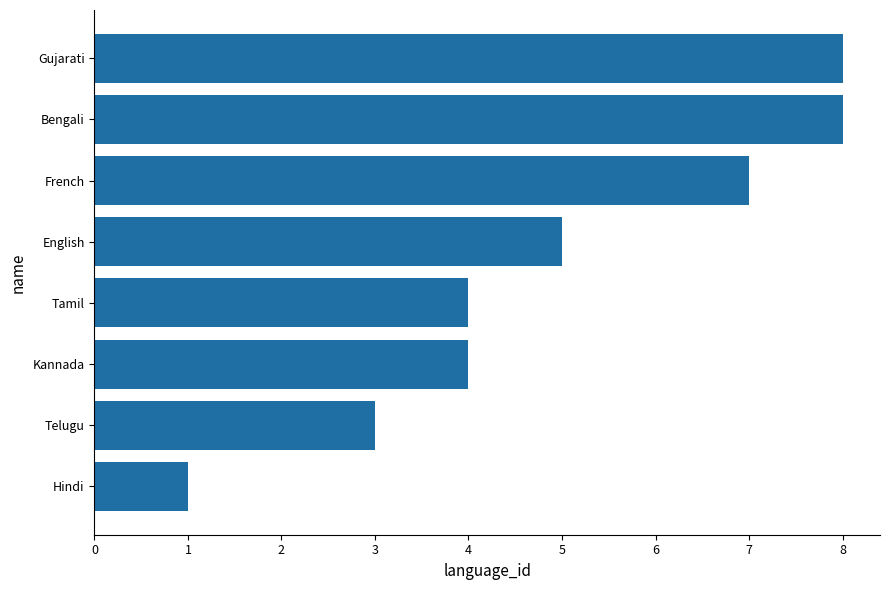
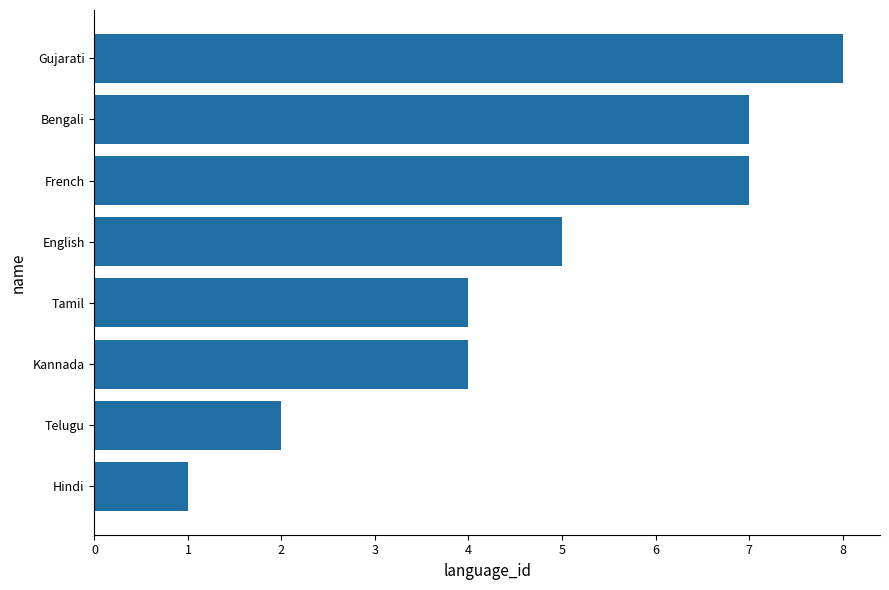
  {
    "Gujarati": 8,
-   "Bengali": 8,
+   "Bengali": 7,
    "French": 7,
    "English": 5,
    "Tamil": 4,
    "Kannada": 4,
-   "Telugu": 3,
+   "Telugu": 2,
    "Hindi": 1
  }
